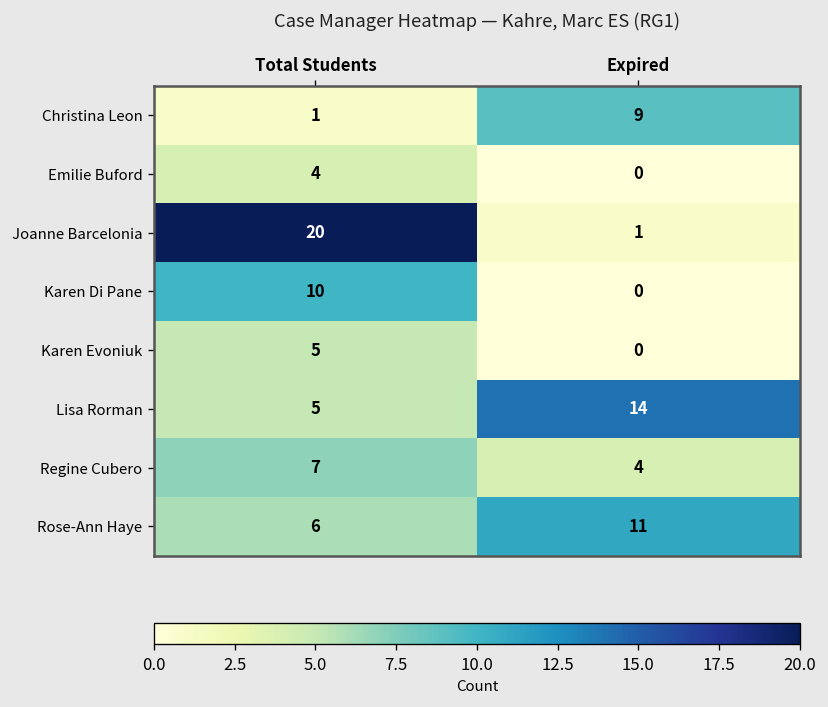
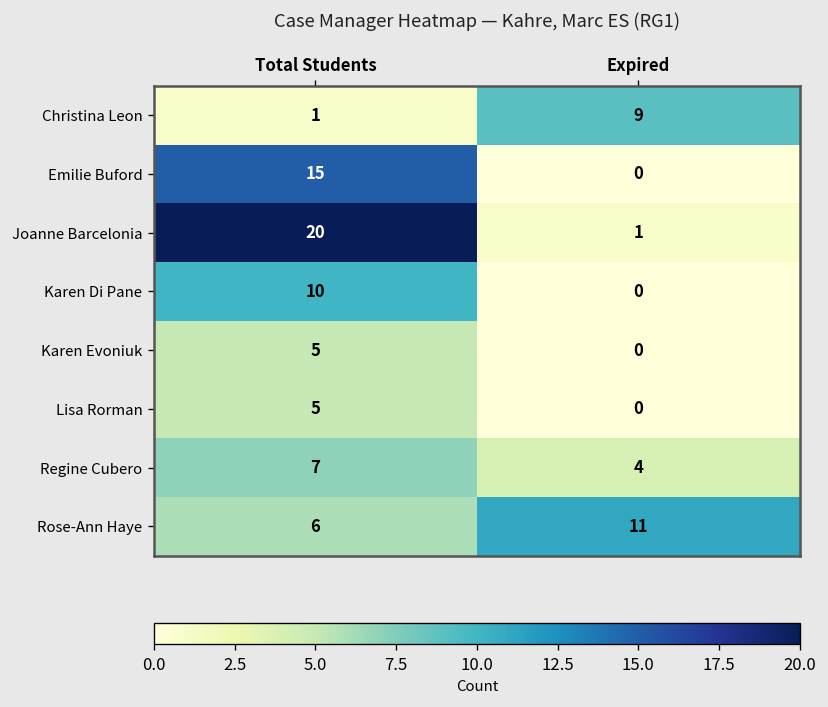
  {
    "Christina Leon": {
      "Total Students": 1,
      "Expired": 9
    },
    "Emilie Buford": {
-     "Total Students": 4,
+     "Total Students": 15,
      "Expired": 0
    },
    "Joanne Barcelonia": {
      "Total Students": 20,
      "Expired": 1
    },
    "Karen Di Pane": {
      "Total Students": 10,
      "Expired": 0
    },
    "Karen Evoniuk": {
      "Total Students": 5,
      "Expired": 0
    },
    "Lisa Rorman": {
      "Total Students": 5,
-     "Expired": 14
+     "Expired": 0
    },
    "Regine Cubero": {
      "Total Students": 7,
      "Expired": 4
    },
    "Rose-Ann Haye": {
      "Total Students": 6,
      "Expired": 11
    }
  }
